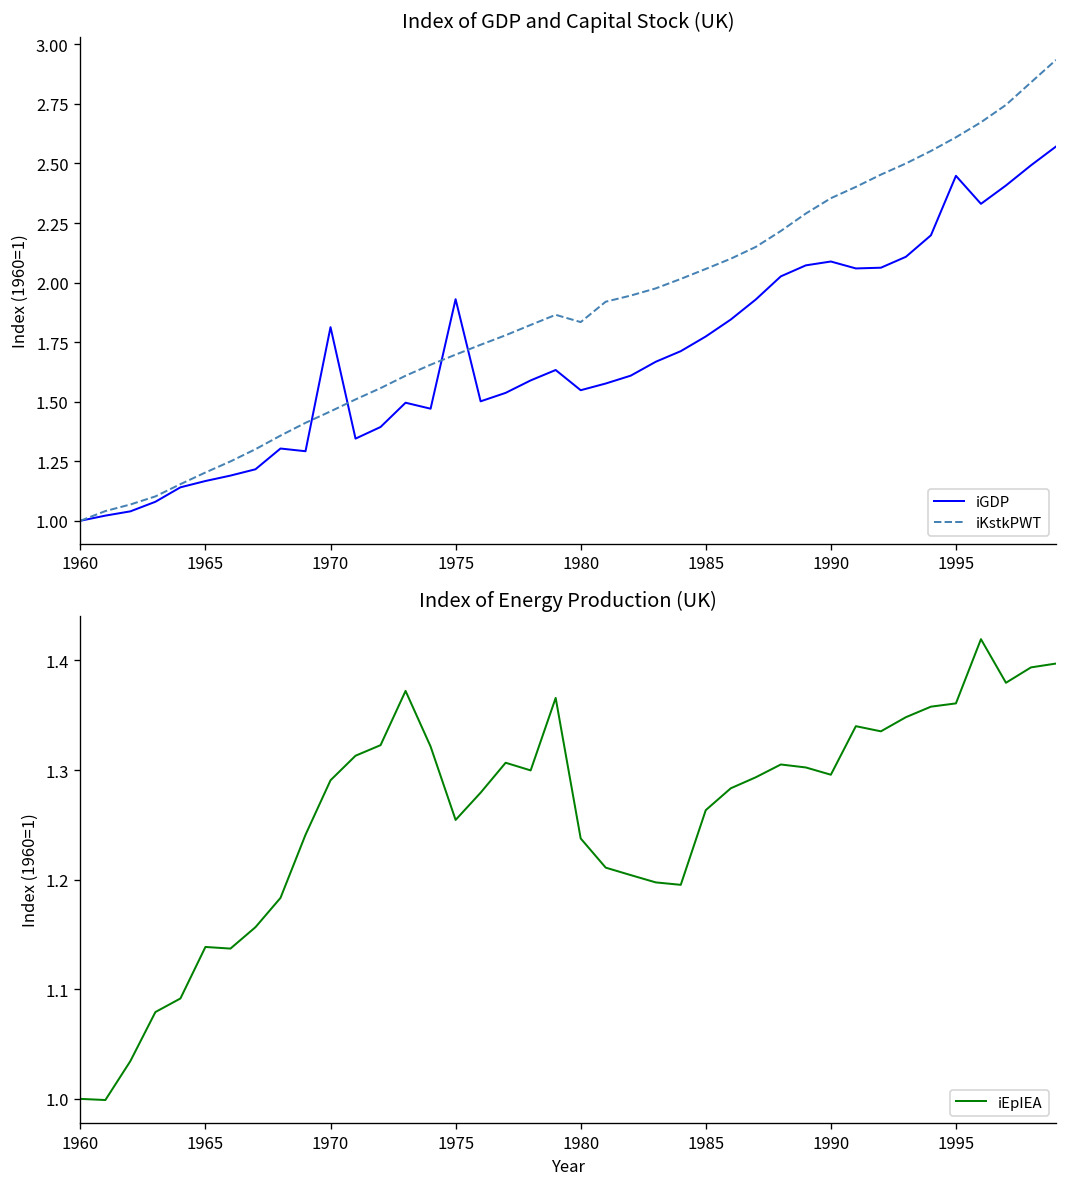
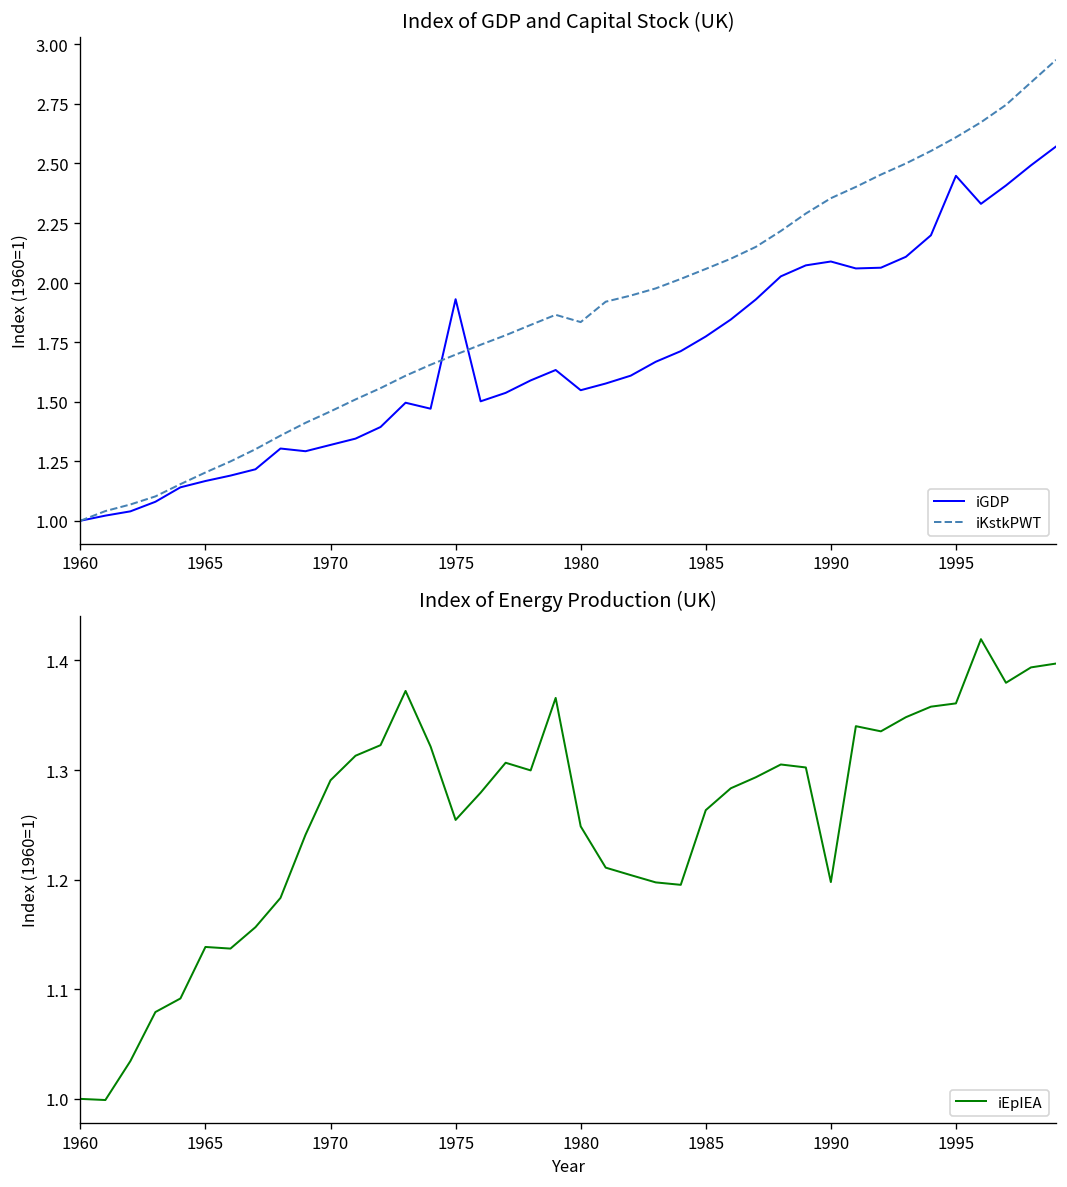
  {
    "Index of GDP and Capital Stock (UK)": {
      "iGDP": {
        "1965": 1.17,
-       "1970": 1.81,
+       "1970": 1.32,
        "1975": 1.93,
        "1980": 1.55,
        "1985": 1.77,
        "1990": 2.09,
        "1995": 2.45
      },
      "iKstkPWT": {
        "1965": 1.20,
        "1970": 1.46,
        "1975": 1.70,
        "1980": 1.83,
        "1985": 2.06,
        "1990": 2.35,
        "1995": 2.61
      }
    },
    "Index of Energy Production (UK)": {
      "1960": 1.00,
      "1965": 1.14,
      "1970": 1.29,
      "1975": 1.25,
-     "1980": 1.24,
+     "1980": 1.25,
      "1985": 1.26,
-     "1990": 1.30,
+     "1990": 1.20,
      "1995": 1.36
    }
  }
